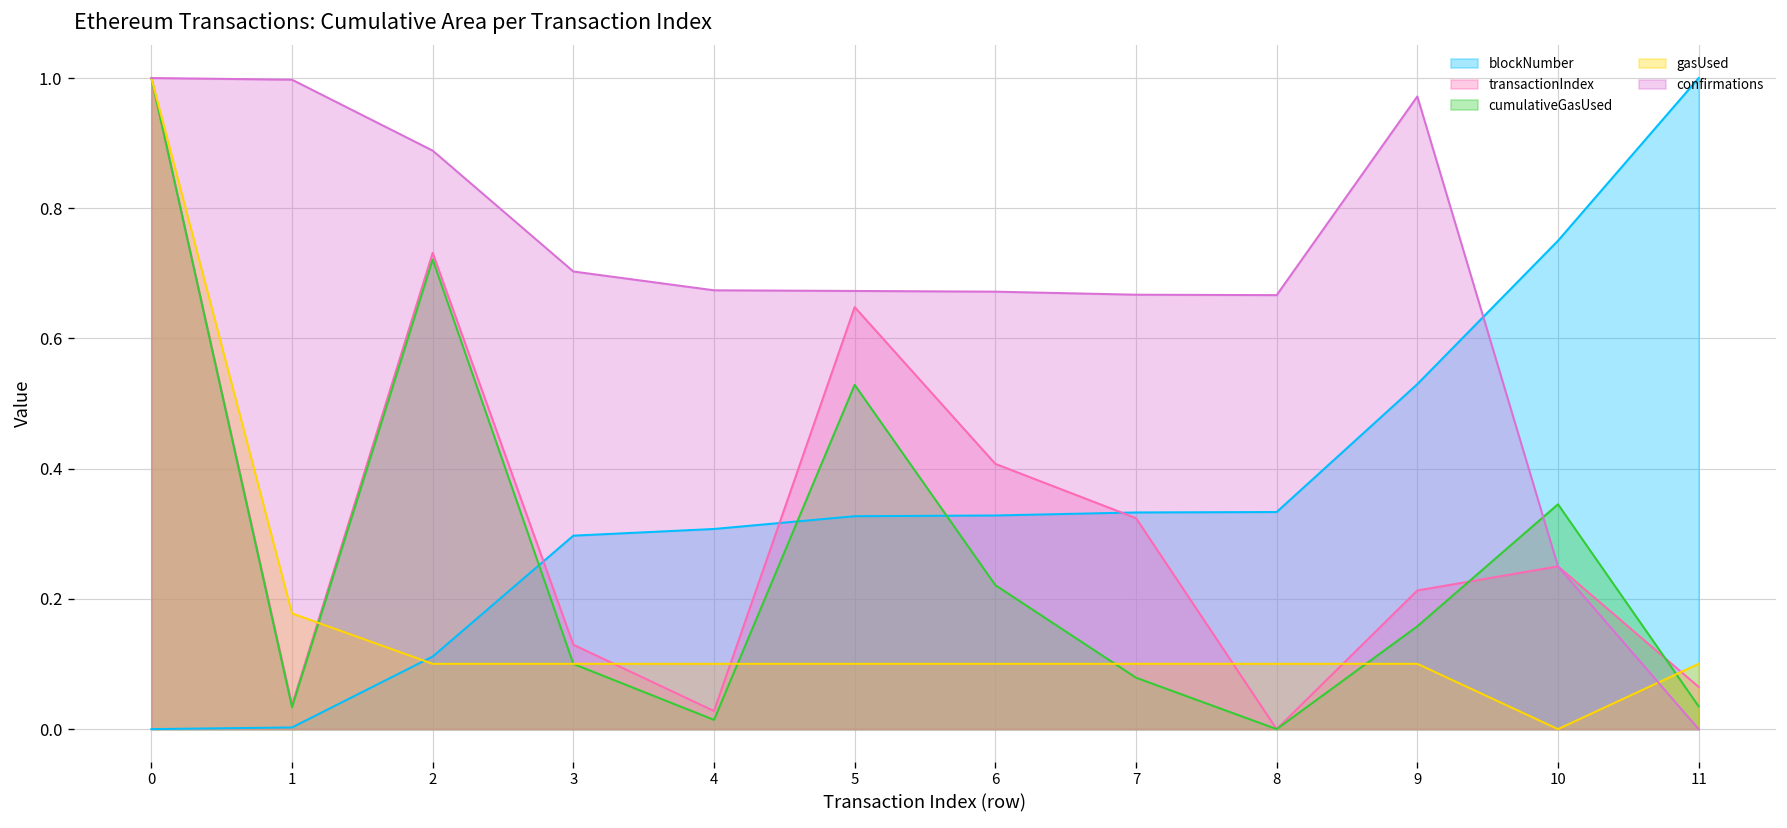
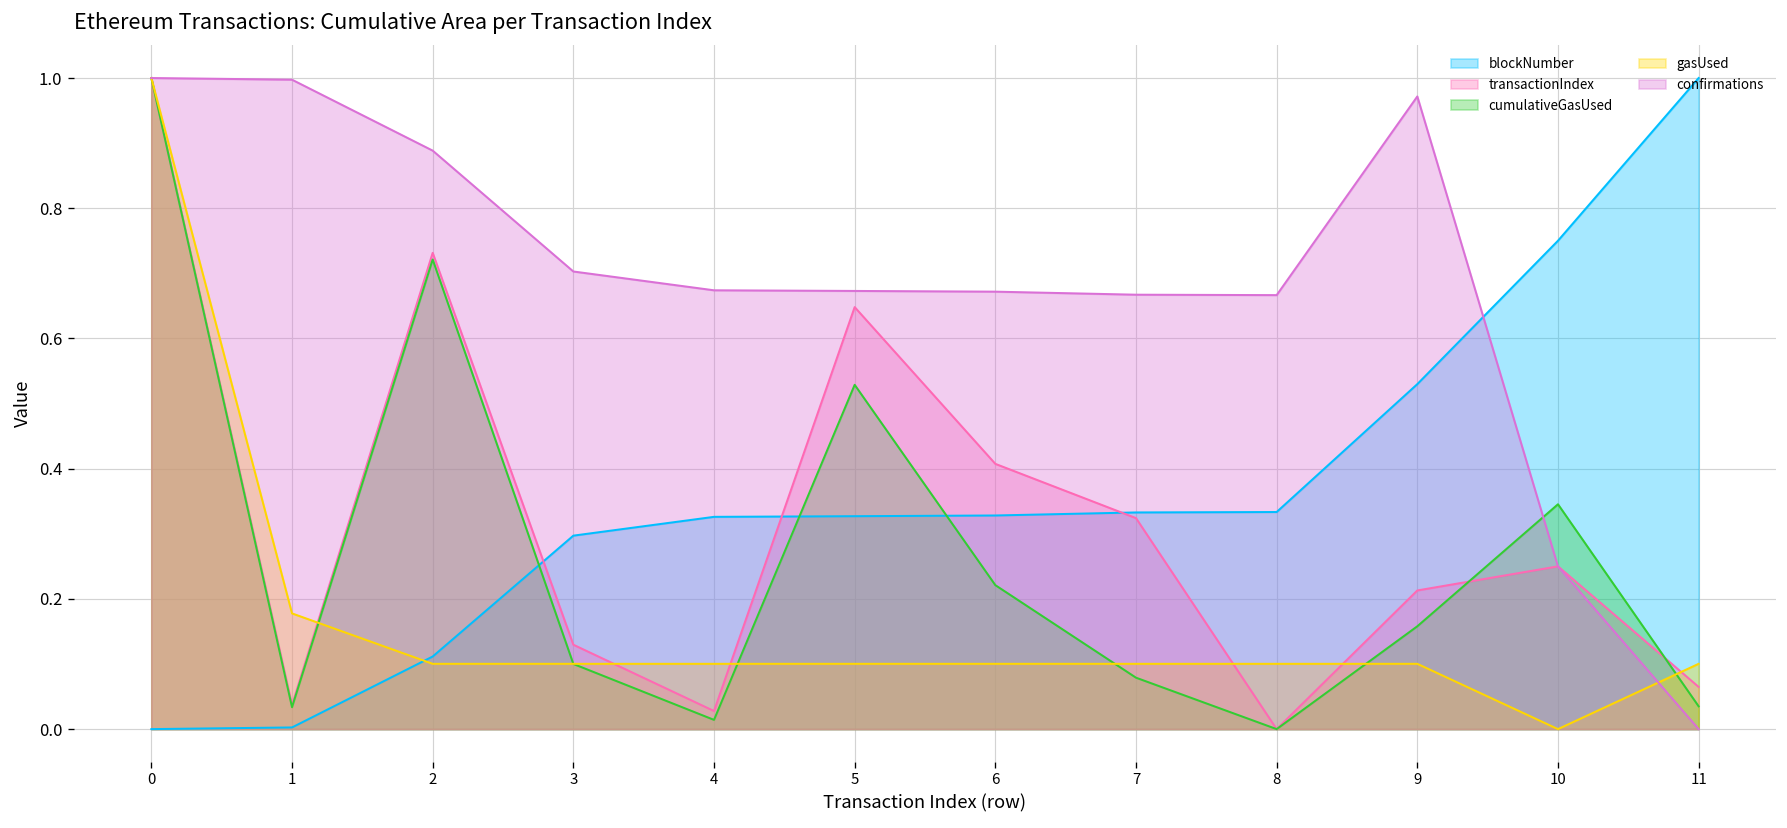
  {
    "blockNumber": {
      "0": 0.00,
      "1": 0.00,
      "2": 0.11,
      "3": 0.30,
-     "4": 0.31,
+     "4": 0.33,
      "5": 0.33,
      "6": 0.33,
      "7": 0.33,
      "8": 0.33,
      "9": 0.53,
      "10": 0.75,
      "11": 1.00
    },
    "cumulativeGasUsed": {
      "2": 0.72,
      "4": 0.01,
      "5": 0.53,
      "6": 0.22,
      "7": 0.08,
      "9": 0.16,
      "10": 0.35,
      "11": 0.03
    },
    "gasUsed": {
      "1": 0.18,
      "2": 0.10,
      "4": 0.10,
      "5": 0.10,
      "6": 0.10,
      "7": 0.10,
      "8": 0.10,
      "9": 0.10,
      "10": 0.00,
      "11": 0.10
    }
  }
